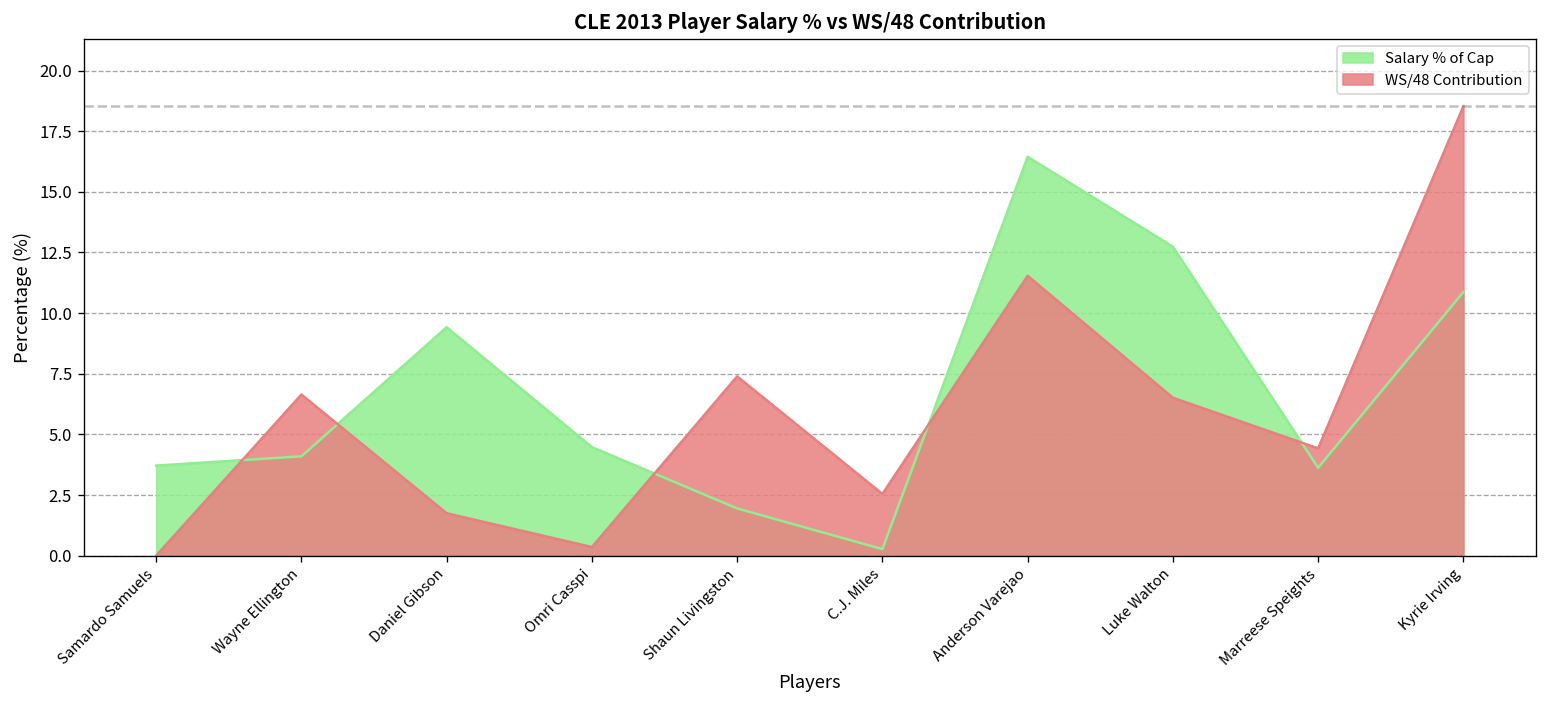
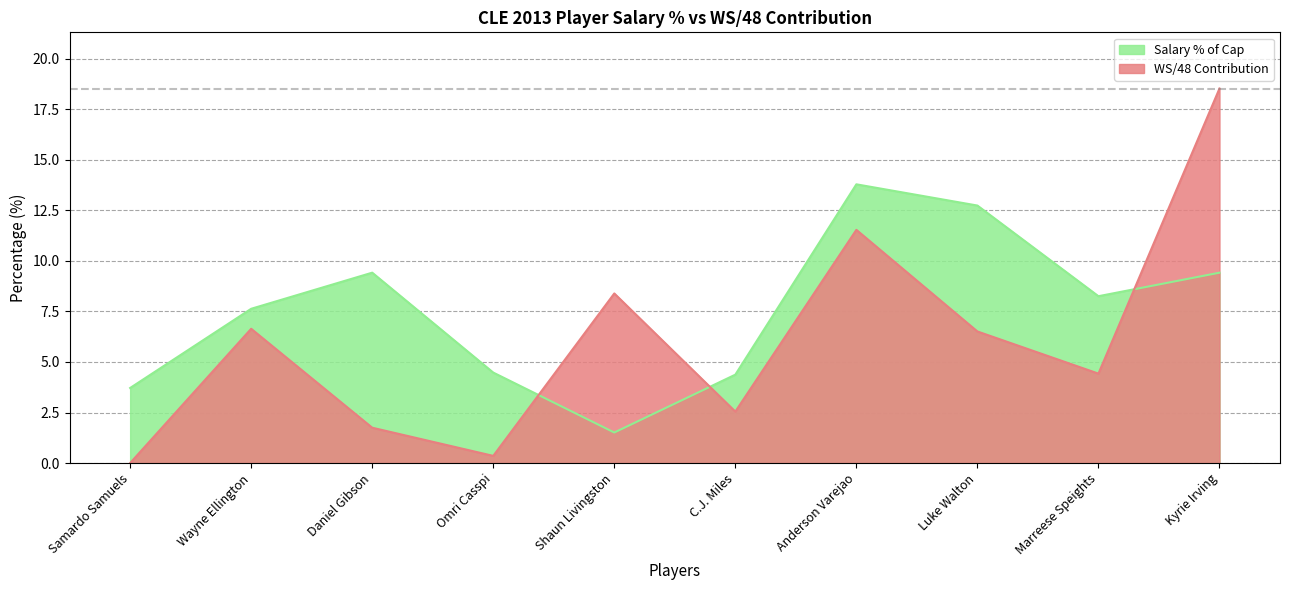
  {
    "Salary % of Cap": {
      "Samardo Samuels": 3.7,
-     "Wayne Ellington": 4.1,
+     "Wayne Ellington": 7.6,
      "Daniel Gibson": 9.4,
      "Omri Casspi": 4.5,
-     "Shaun Livingston": 1.9,
-     "C.J. Miles": 0.3,
-     "Anderson Varejao": 16.4,
+     "Shaun Livingston": 1.5,
+     "C.J. Miles": 4.4,
+     "Anderson Varejao": 13.8,
      "Luke Walton": 12.7,
-     "Marreese Speights": 3.6,
-     "Kyrie Irving": 10.9
+     "Marreese Speights": 8.3,
+     "Kyrie Irving": 9.4
    },
    "WS/48 Contribution": {
      "Samardo Samuels": 0.0,
      "Wayne Ellington": 6.6,
      "Daniel Gibson": 1.7,
      "Omri Casspi": 0.4,
-     "Shaun Livingston": 7.4,
+     "Shaun Livingston": 8.4,
      "C.J. Miles": 2.5,
      "Anderson Varejao": 11.5,
      "Luke Walton": 6.5,
      "Marreese Speights": 4.4,
      "Kyrie Irving": 18.5
    }
  }
